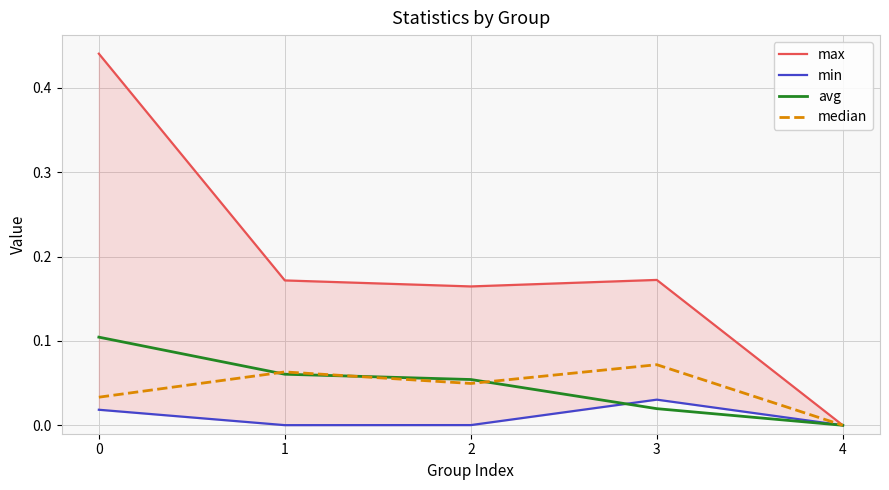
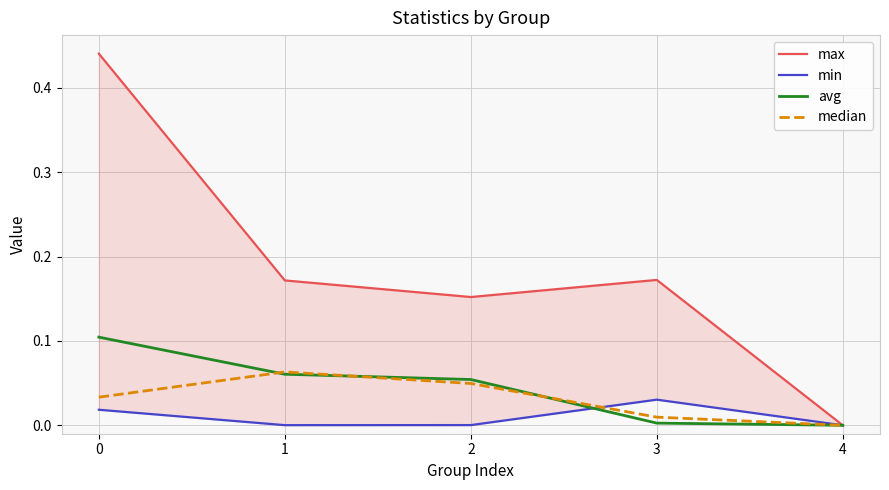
  {
    "max": {
      "0": 0.44,
      "1": 0.17,
-     "2": 0.16,
+     "2": 0.15,
      "3": 0.17
    },
    "min": {
      "0": 0.02,
      "1": 0.00,
      "2": 0.00,
      "3": 0.03
    },
    "avg": {
      "0": 0.10,
      "2": 0.05,
-     "3": 0.02
+     "3": 0.00
    },
    "median": {
      "0": 0.03,
      "2": 0.05,
-     "3": 0.07
+     "3": 0.01
    }
  }
